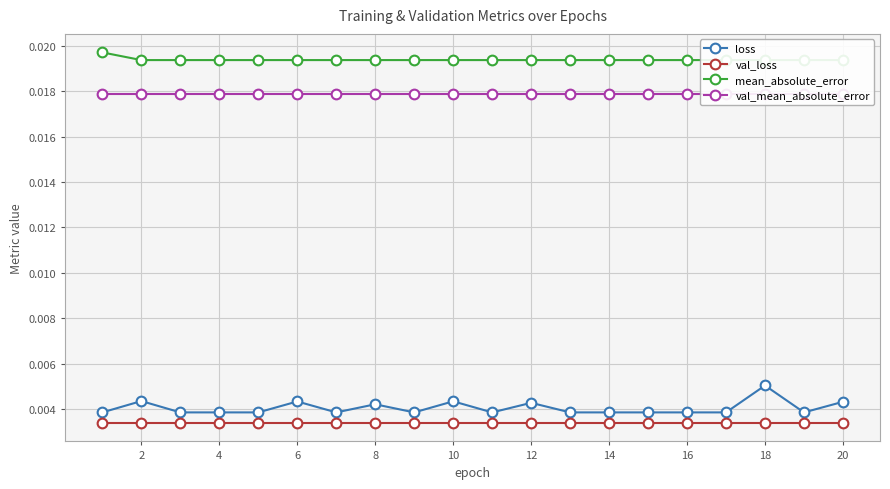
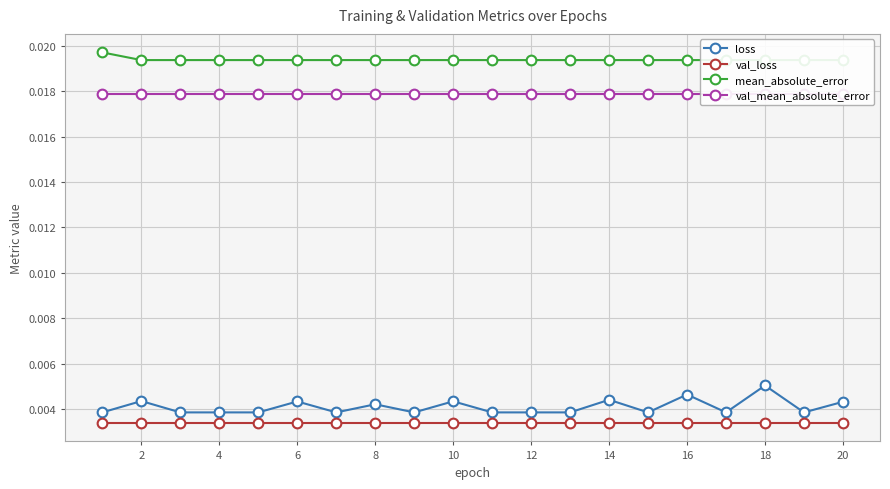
  {
    "loss": {
      "2": 0.0044,
      "4": 0.0039,
      "6": 0.0043,
      "8": 0.0042,
      "10": 0.0043,
-     "12": 0.0043,
-     "14": 0.0039,
-     "16": 0.0039,
+     "12": 0.0039,
+     "14": 0.0044,
+     "16": 0.0046,
      "18": 0.0050,
      "20": 0.0043
    },
    "val_loss": {
      "2": 0.0034,
      "4": 0.0034,
      "6": 0.0034,
      "8": 0.0034,
      "10": 0.0034,
      "12": 0.0034,
      "14": 0.0034,
      "16": 0.0034,
      "18": 0.0034,
      "20": 0.0034
    },
    "mean_absolute_error": {
      "2": 0.0194,
      "4": 0.0194,
      "6": 0.0194,
      "8": 0.0194,
      "10": 0.0194,
      "12": 0.0194,
      "14": 0.0194,
      "16": 0.0194
    },
    "val_mean_absolute_error": {
      "2": 0.0179,
      "4": 0.0179,
      "6": 0.0179,
      "8": 0.0179,
      "10": 0.0179,
      "12": 0.0179,
      "14": 0.0179,
      "16": 0.0179
    }
  }
